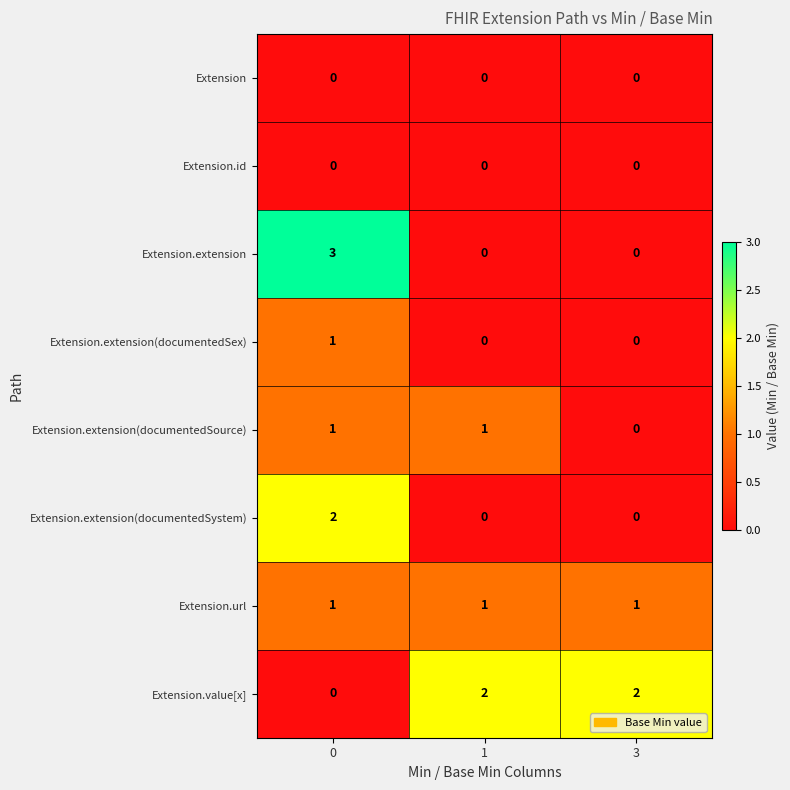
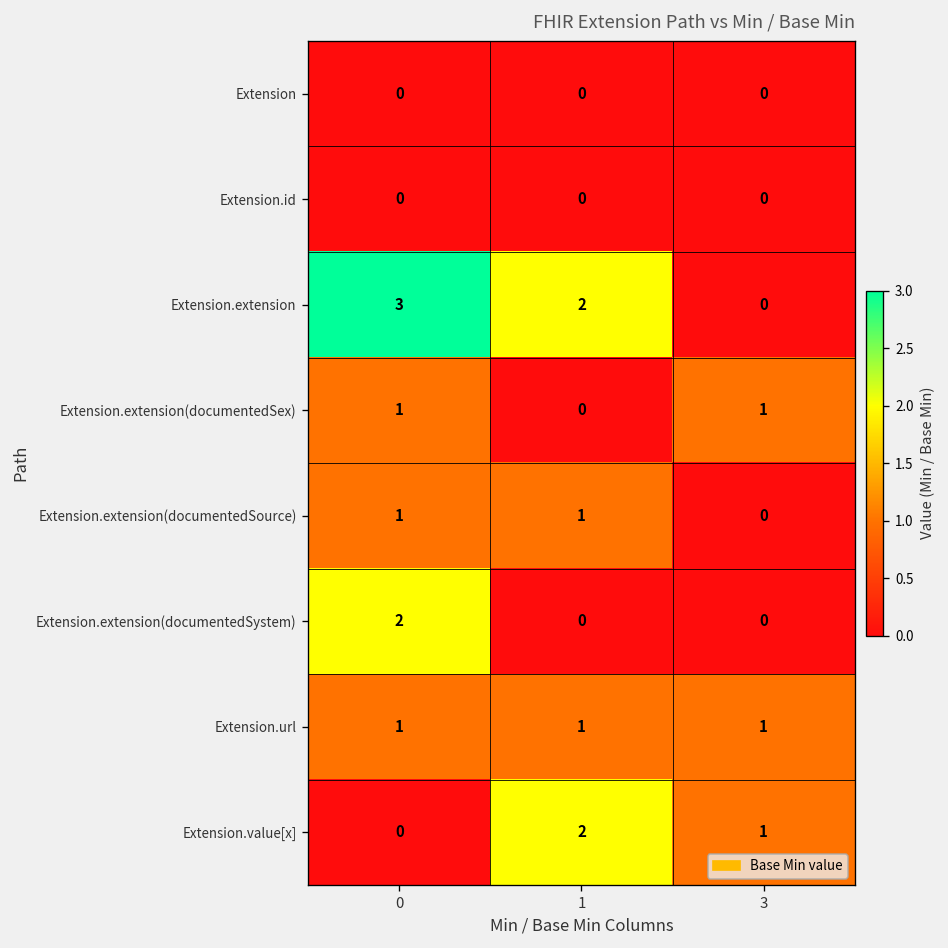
  {
    "Extension": {
      "0": 0,
      "1": 0,
      "3": 0
    },
    "Extension.id": {
      "0": 0,
      "1": 0,
      "3": 0
    },
    "Extension.extension": {
      "0": 3,
-     "1": 0,
+     "1": 2,
      "3": 0
    },
    "Extension.extension(documentedSex)": {
      "0": 1,
      "1": 0,
-     "3": 0
+     "3": 1
    },
    "Extension.extension(documentedSource)": {
      "0": 1,
      "1": 1,
      "3": 0
    },
    "Extension.extension(documentedSystem)": {
      "0": 2,
      "1": 0,
      "3": 0
    },
    "Extension.url": {
      "0": 1,
      "1": 1,
      "3": 1
    },
    "Extension.value[x]": {
      "0": 0,
      "1": 2,
-     "3": 2
+     "3": 1
    }
  }
